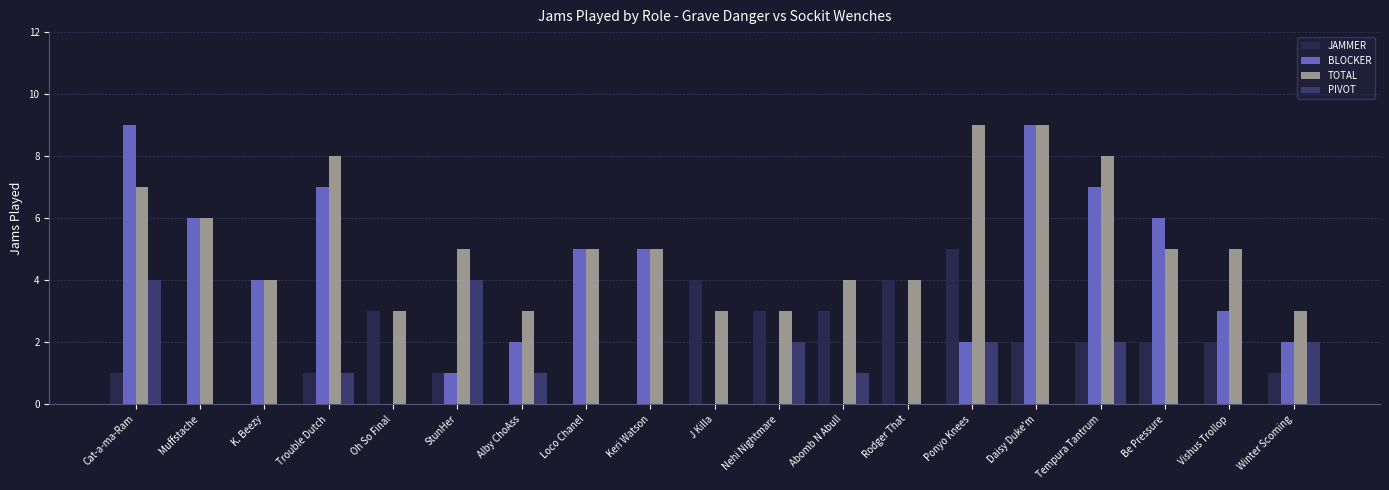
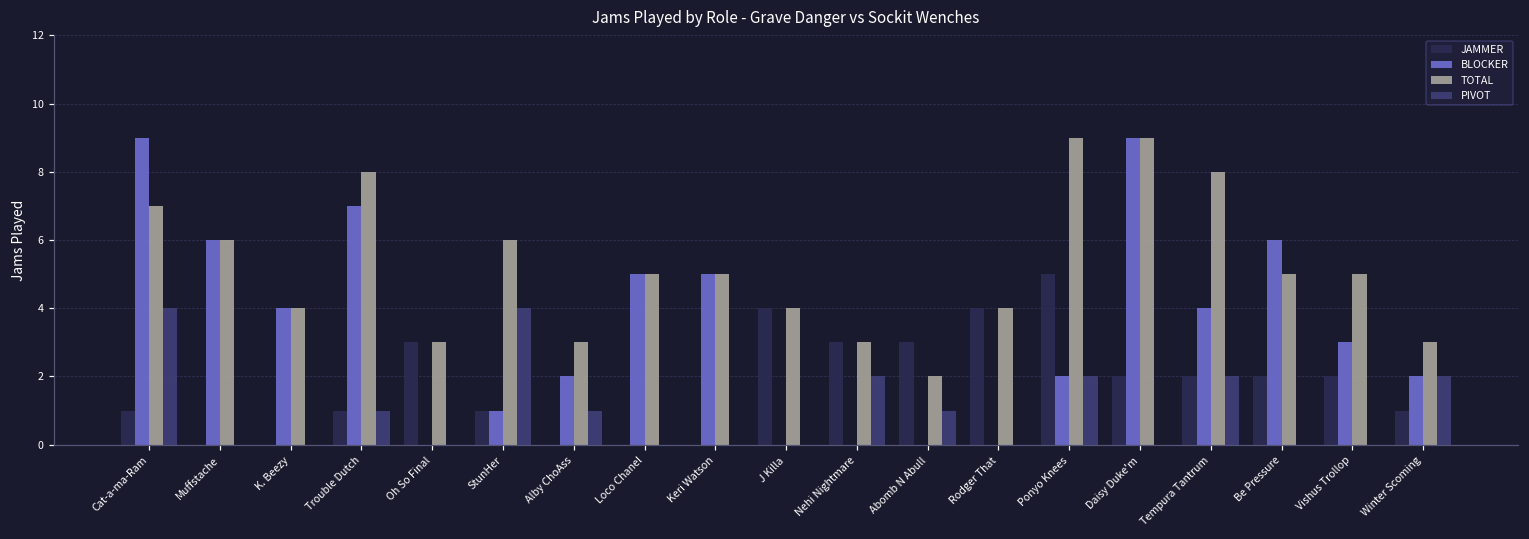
  {
    "BLOCKER": {
      "Cat-a-ma-Ram": 9,
      "Muffstache": 6,
      "K. Beezy": 4,
      "Trouble Dutch": 7,
      "Oh So Final": 0,
      "StunHer": 1,
      "Alby ChoAss": 2,
      "Loco Chanel": 5,
      "Keri Watson": 5,
      "J Killa": 0,
      "Nehi Nightmare": 0,
      "Abomb N Abull": 0,
      "Rodger That": 0,
      "Ponyo Knees": 2,
      "Daisy Duke'm": 9,
-     "Tempura Tantrum": 7,
+     "Tempura Tantrum": 4,
      "Be Pressure": 6,
      "Vishus Trollop": 3,
      "Winter Scoming": 2
    },
    "TOTAL": {
      "Cat-a-ma-Ram": 7,
      "Muffstache": 6,
      "K. Beezy": 4,
      "Trouble Dutch": 8,
      "Oh So Final": 3,
-     "StunHer": 5,
+     "StunHer": 6,
      "Alby ChoAss": 3,
      "Loco Chanel": 5,
      "Keri Watson": 5,
-     "J Killa": 3,
+     "J Killa": 4,
      "Nehi Nightmare": 3,
-     "Abomb N Abull": 4,
+     "Abomb N Abull": 2,
      "Rodger That": 4,
      "Ponyo Knees": 9,
      "Daisy Duke'm": 9,
      "Tempura Tantrum": 8,
      "Be Pressure": 5,
      "Vishus Trollop": 5,
      "Winter Scoming": 3
    }
  }
